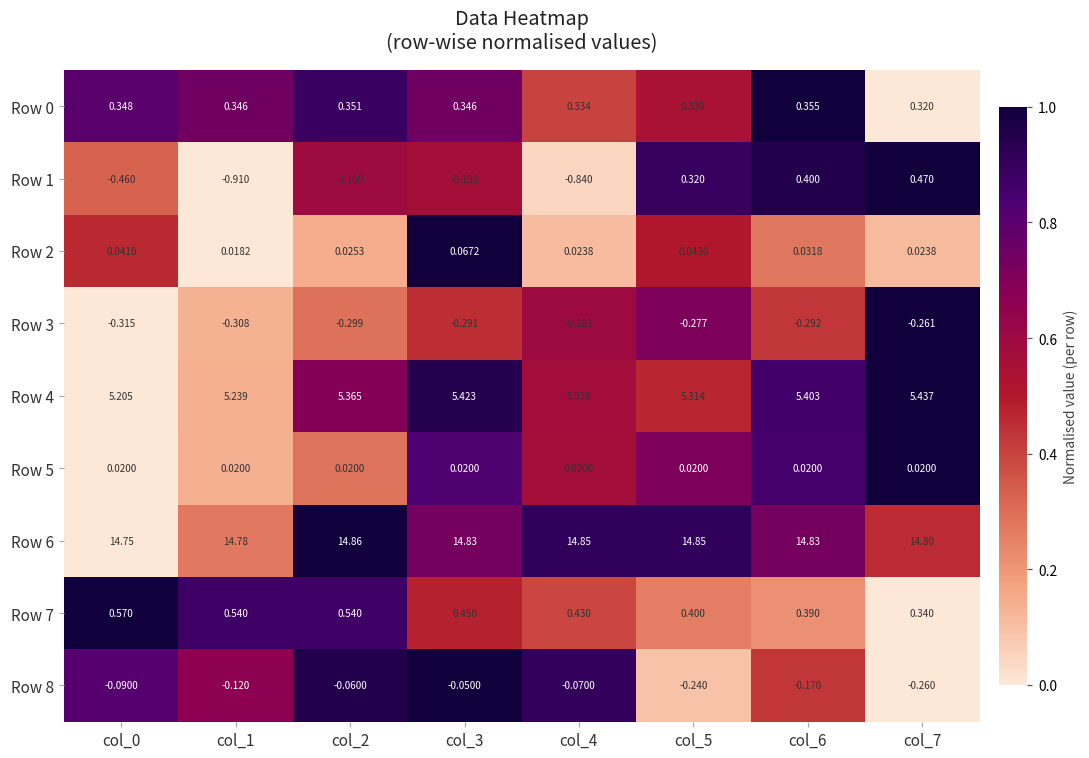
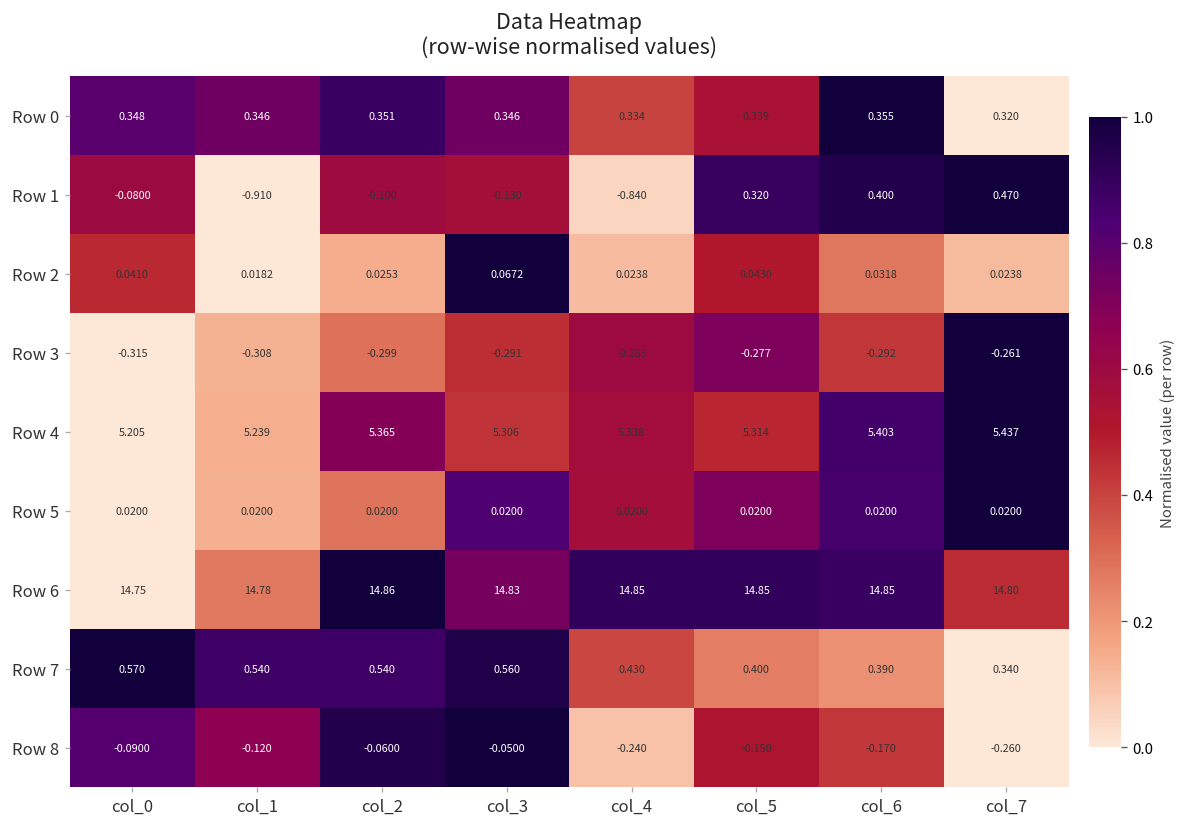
  {
    "Row 0": {
      "col_0": 0.348,
      "col_1": 0.346,
      "col_2": 0.351,
      "col_3": 0.346,
      "col_4": 0.334,
      "col_5": 0.339,
      "col_6": 0.355,
      "col_7": 0.320
    },
    "Row 1": {
-     "col_0": -0.460,
+     "col_0": -0.0800,
      "col_1": -0.910,
      "col_2": -0.100,
      "col_3": -0.130,
      "col_4": -0.840,
      "col_5": 0.320,
      "col_6": 0.400,
      "col_7": 0.470
    },
    "Row 2": {
      "col_0": 0.0410,
      "col_1": 0.0182,
      "col_2": 0.0253,
      "col_3": 0.0672,
      "col_4": 0.0238,
      "col_5": 0.0430,
      "col_6": 0.0318,
      "col_7": 0.0238
    },
    "Row 3": {
      "col_0": -0.315,
      "col_1": -0.308,
      "col_2": -0.299,
      "col_3": -0.291,
      "col_4": -0.283,
      "col_5": -0.277,
      "col_6": -0.292,
      "col_7": -0.261
    },
    "Row 4": {
      "col_0": 5.205,
      "col_1": 5.239,
      "col_2": 5.365,
-     "col_3": 5.423,
+     "col_3": 5.306,
      "col_4": 5.338,
      "col_5": 5.314,
      "col_6": 5.403,
      "col_7": 5.437
    },
    "Row 5": {
      "col_0": 0.0200,
      "col_1": 0.0200,
      "col_2": 0.0200,
      "col_3": 0.0200,
      "col_4": 0.0200,
      "col_5": 0.0200,
      "col_6": 0.0200,
      "col_7": 0.0200
    },
    "Row 6": {
      "col_0": 14.75,
      "col_1": 14.78,
      "col_2": 14.86,
      "col_3": 14.83,
      "col_4": 14.85,
      "col_5": 14.85,
-     "col_6": 14.83,
+     "col_6": 14.85,
      "col_7": 14.80
    },
    "Row 7": {
      "col_0": 0.570,
      "col_1": 0.540,
      "col_2": 0.540,
-     "col_3": 0.450,
+     "col_3": 0.560,
      "col_4": 0.430,
      "col_5": 0.400,
      "col_6": 0.390,
      "col_7": 0.340
    },
    "Row 8": {
      "col_0": -0.0900,
      "col_1": -0.120,
      "col_2": -0.0600,
      "col_3": -0.0500,
-     "col_4": -0.0700,
-     "col_5": -0.240,
+     "col_4": -0.240,
+     "col_5": -0.150,
      "col_6": -0.170,
      "col_7": -0.260
    }
  }
